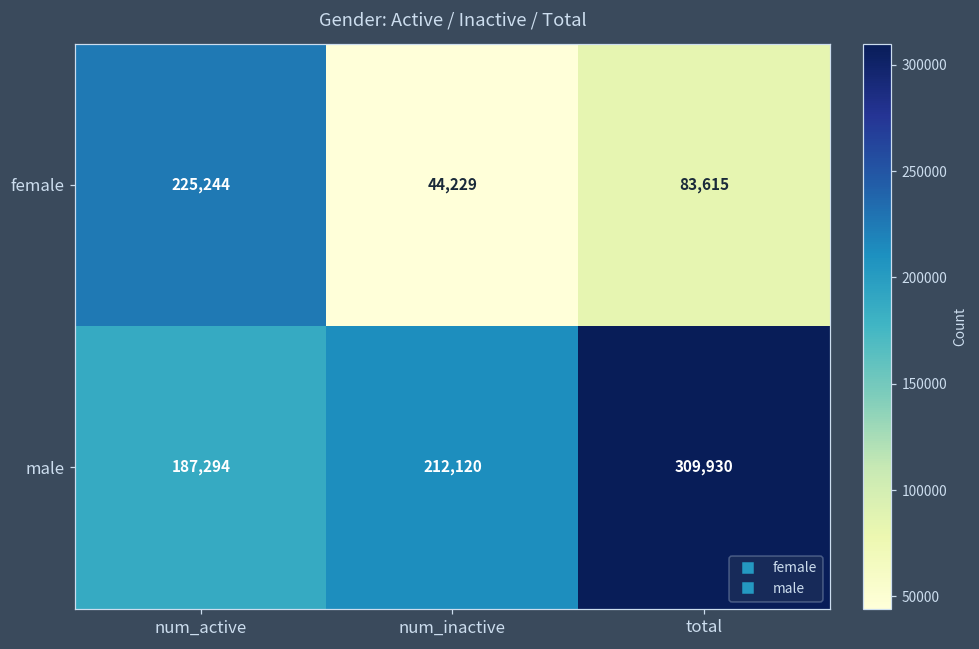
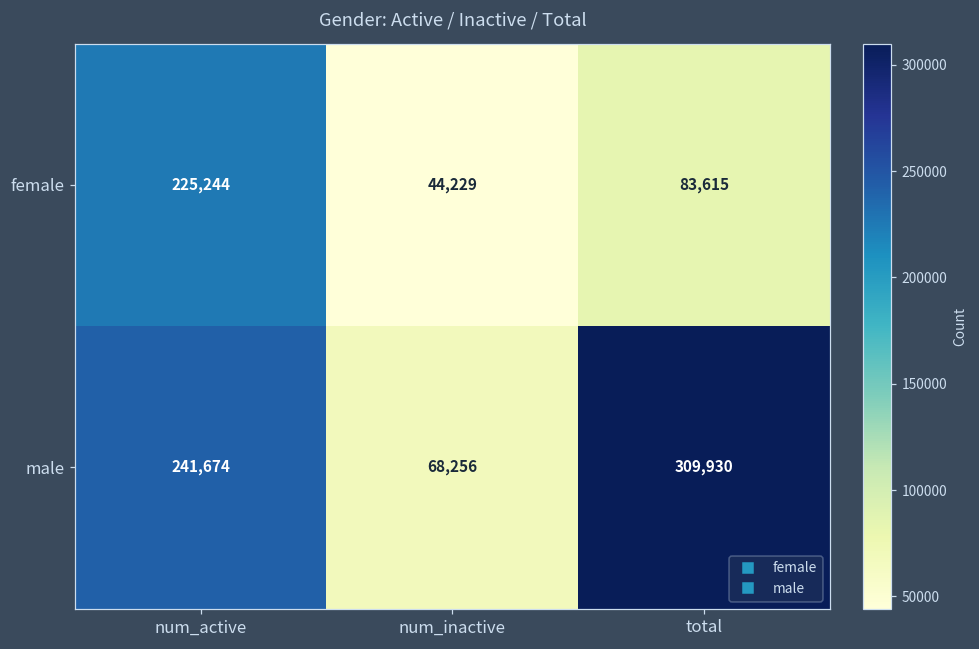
  {
    "female": {
      "num_active": "225,244",
      "num_inactive": "44,229",
      "total": "83,615"
    },
    "male": {
-     "num_active": "187,294",
-     "num_inactive": "212,120",
+     "num_active": "241,674",
+     "num_inactive": "68,256",
      "total": "309,930"
    }
  }
